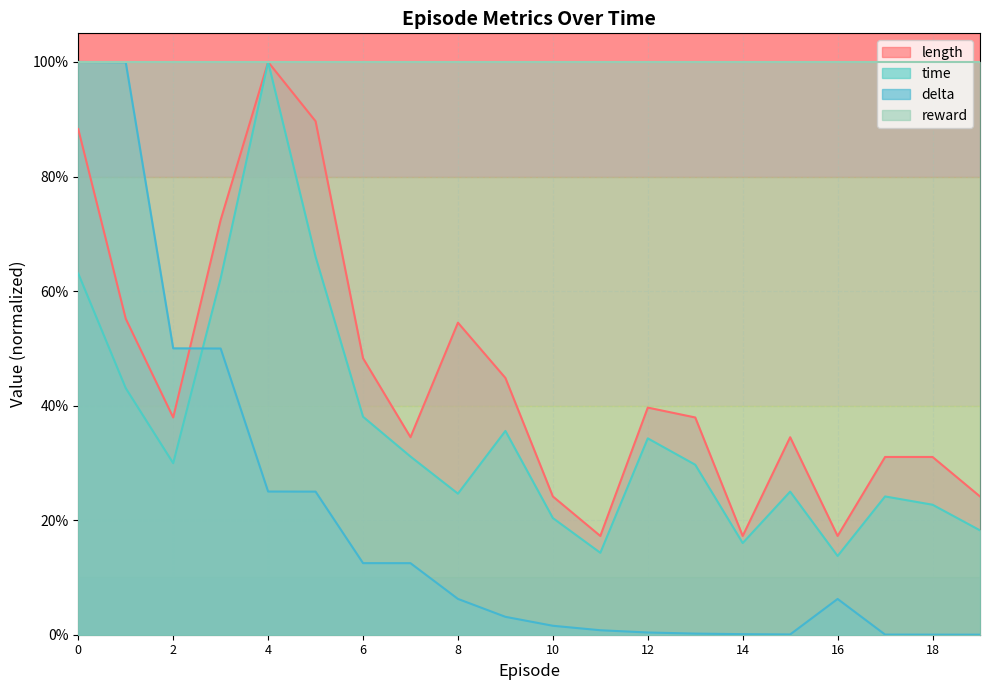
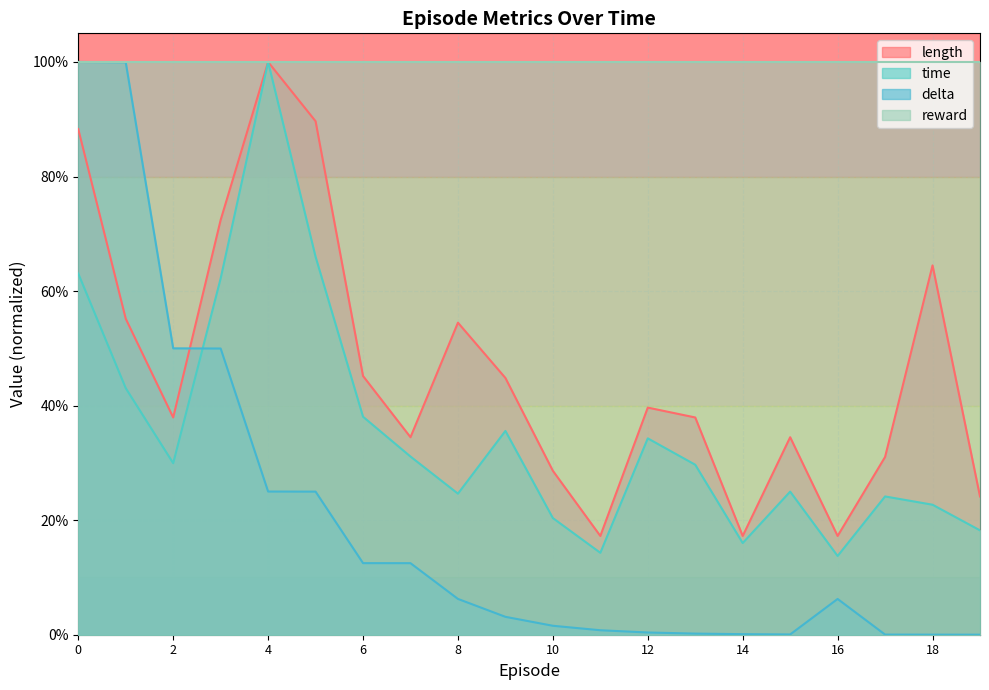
  {
    "length": {
      "0": "88%",
      "2": "38%",
-     "6": "48%",
+     "6": "45%",
      "8": "54%",
-     "10": "24%",
+     "10": "29%",
      "12": "40%",
      "14": "17%",
      "16": "17%",
-     "18": "31%"
+     "18": "64%"
    },
    "reward": {
      "2": "100%",
      "6": "100%",
      "8": "100%",
      "10": "100%",
      "12": "100%",
      "14": "100%",
      "16": "100%"
    }
  }
